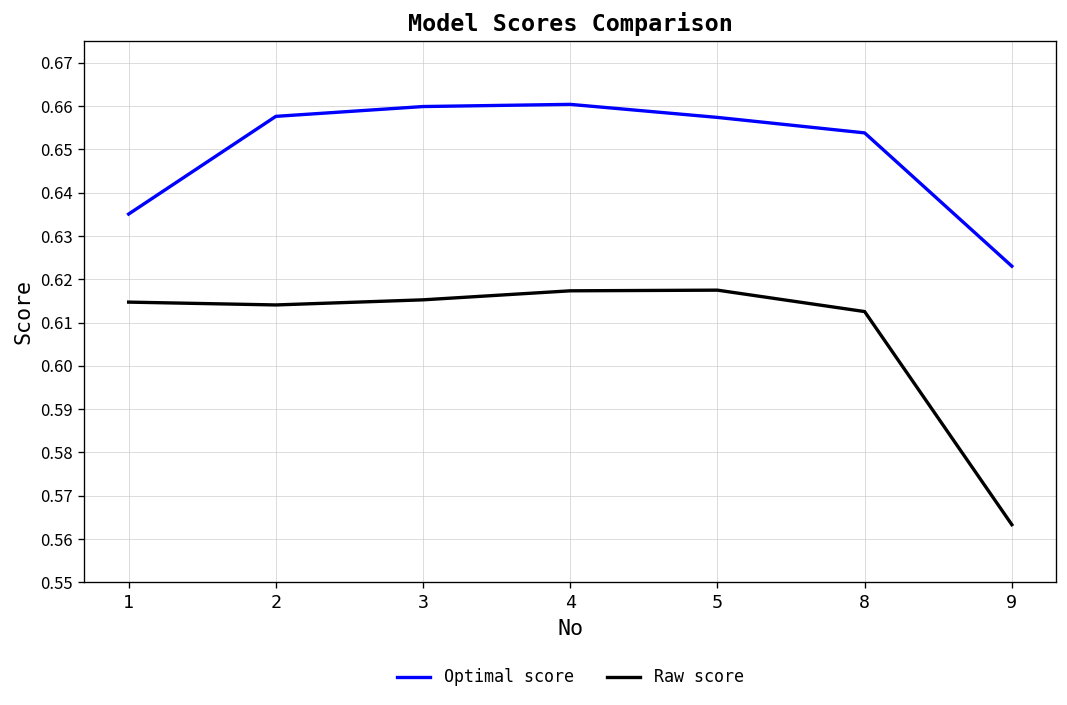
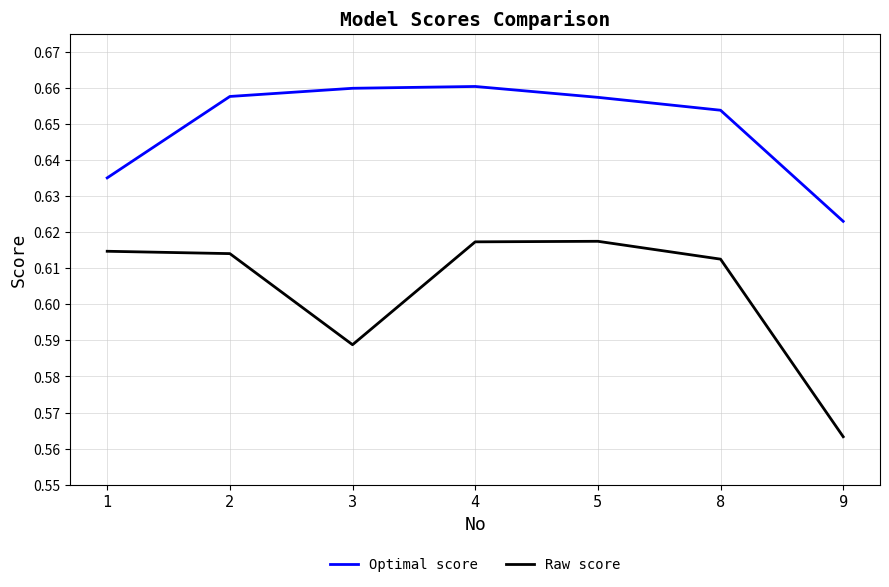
  {
    "Optimal score": {
      "1": 0.635,
      "2": 0.658,
      "3": 0.660,
      "4": 0.660,
      "5": 0.657,
      "8": 0.654,
      "9": 0.623
    },
    "Raw score": {
      "1": 0.615,
      "2": 0.614,
-     "3": 0.615,
+     "3": 0.589,
      "4": 0.617,
      "5": 0.617,
      "8": 0.613,
      "9": 0.563
    }
  }
